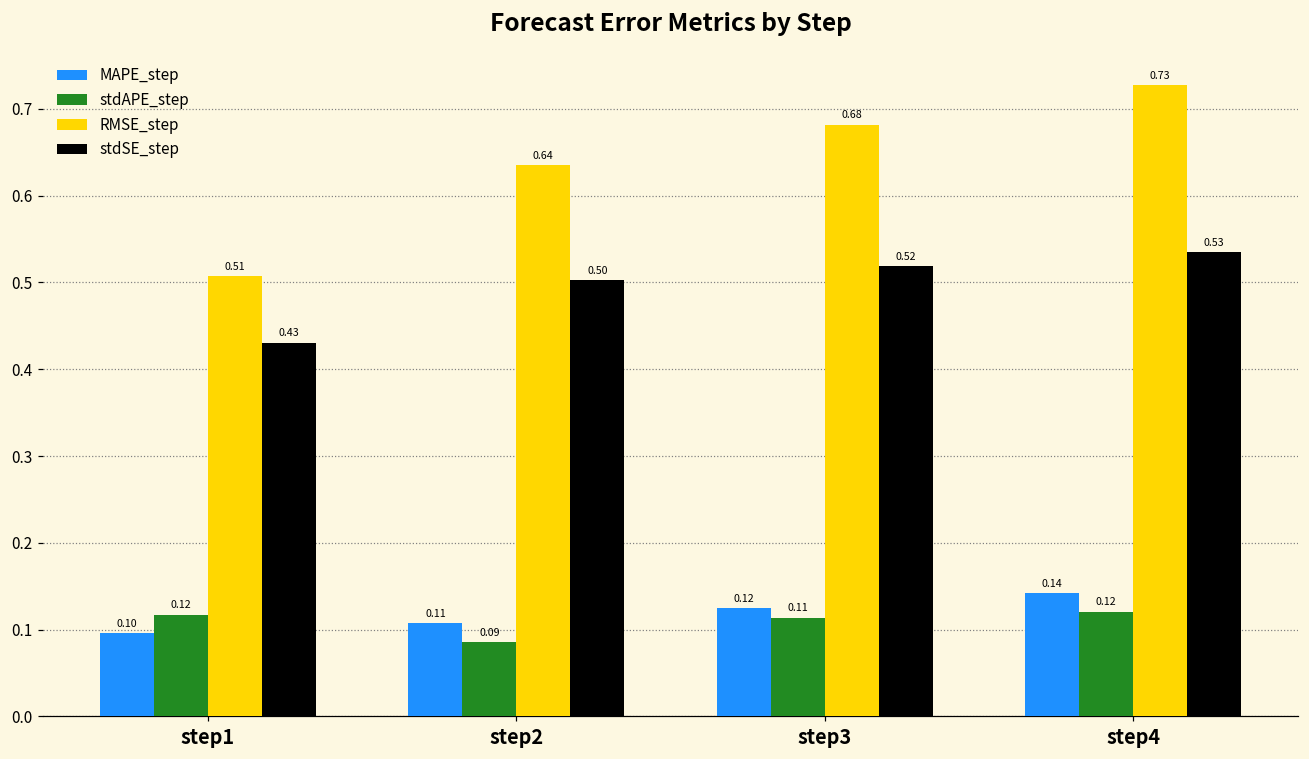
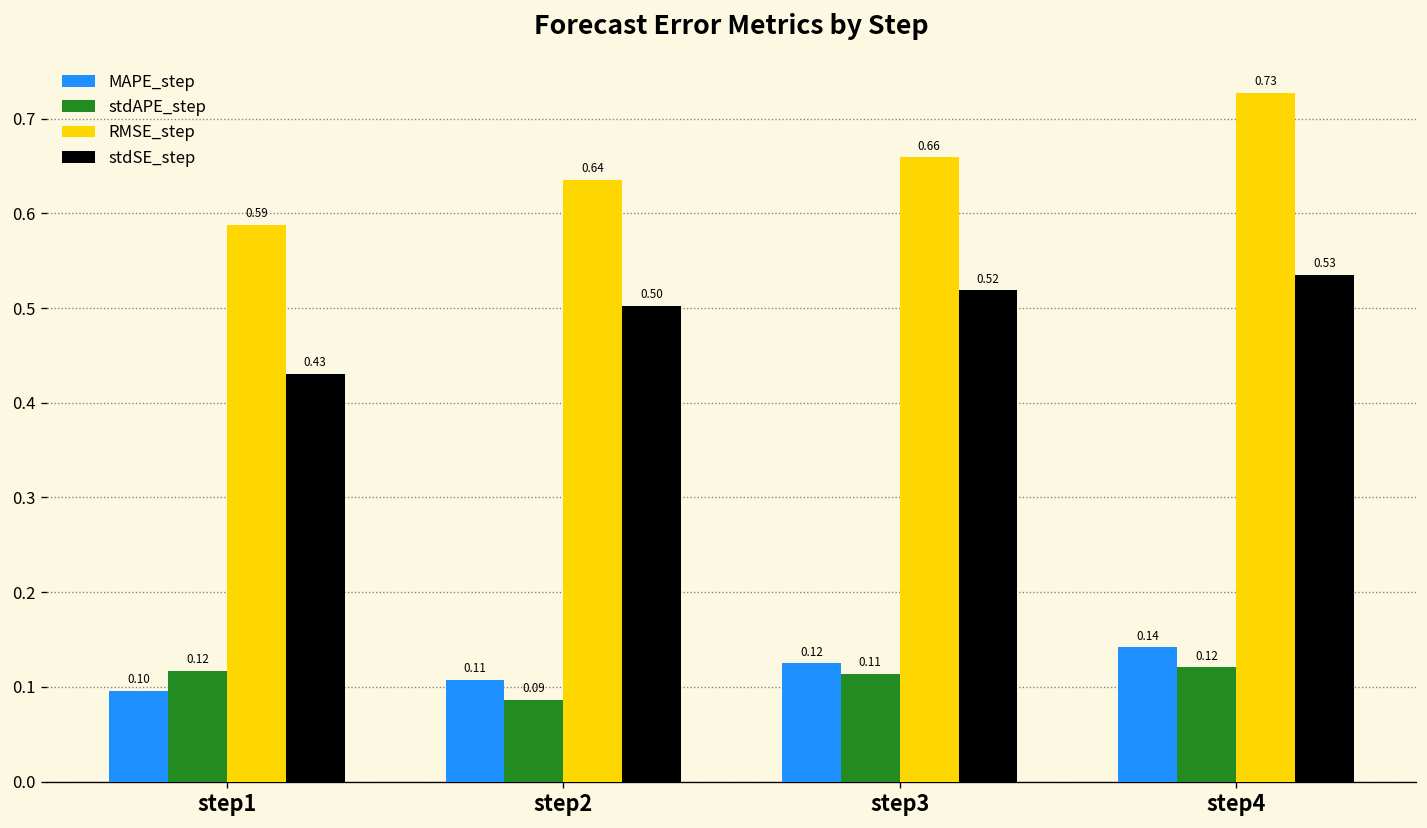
  {
    "MAPE_step": {
      "step1": 0.10,
      "step2": 0.11,
      "step3": 0.12,
      "step4": 0.14
    },
    "stdAPE_step": {
      "step1": 0.12,
      "step2": 0.09,
      "step3": 0.11,
      "step4": 0.12
    },
    "RMSE_step": {
-     "step1": 0.51,
+     "step1": 0.59,
      "step2": 0.64,
-     "step3": 0.68,
+     "step3": 0.66,
      "step4": 0.73
    },
    "stdSE_step": {
      "step1": 0.43,
      "step2": 0.50,
      "step3": 0.52,
      "step4": 0.53
    }
  }
